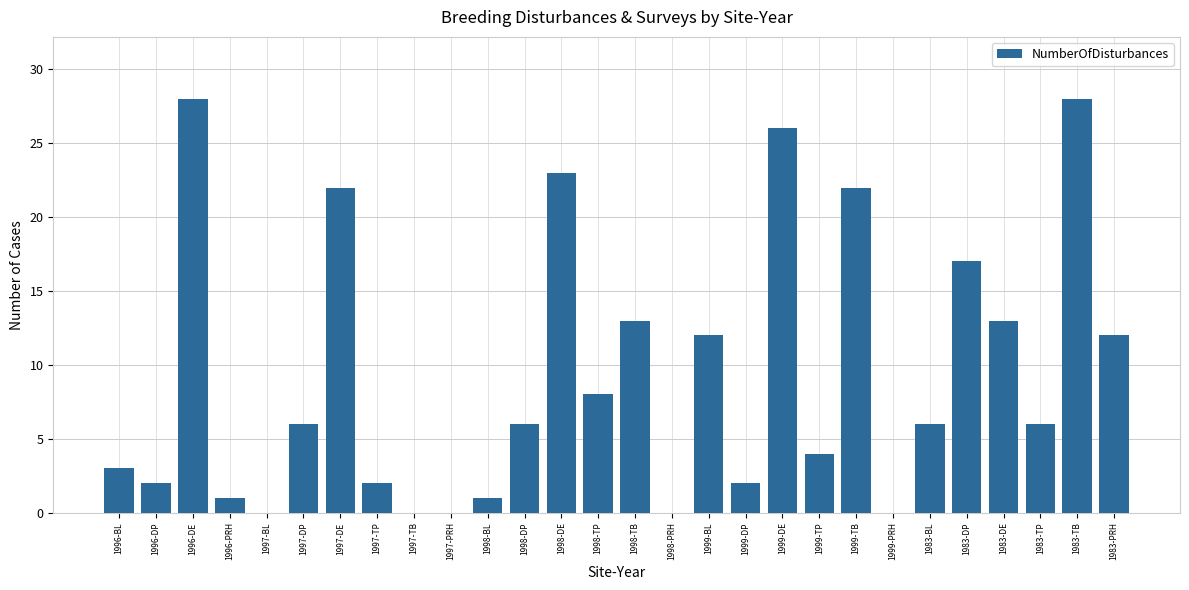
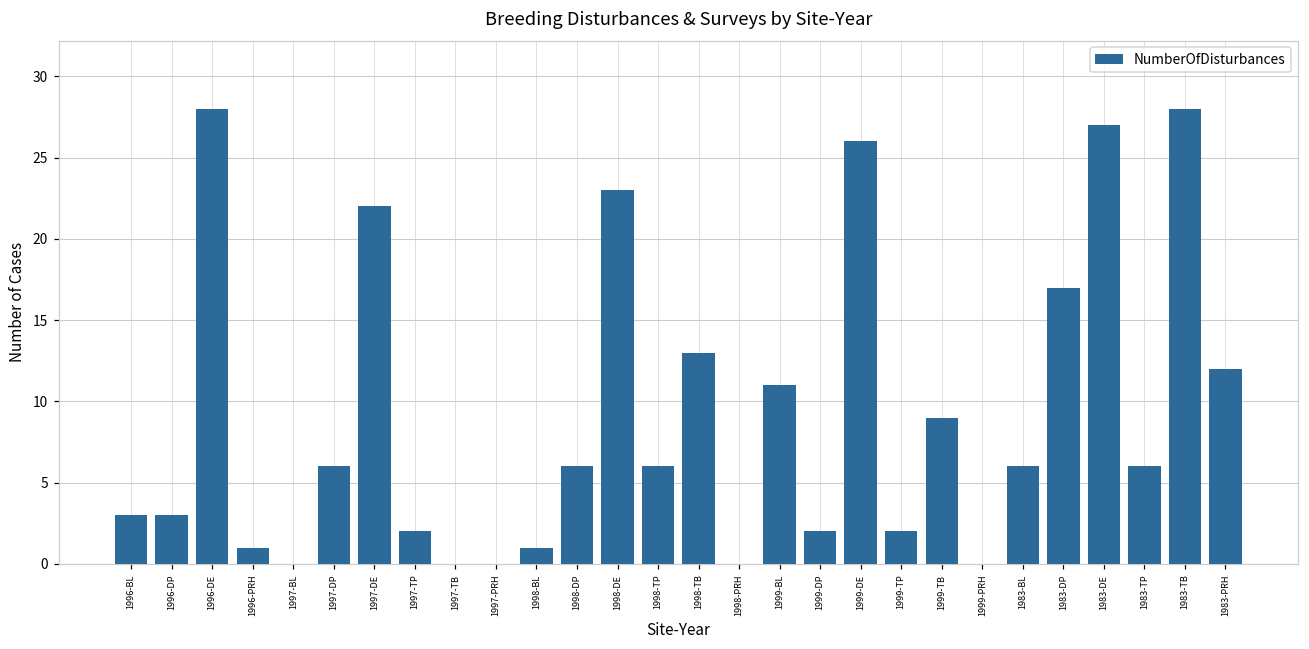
  {
    "1996-BL": 3,
-   "1996-DP": 2,
+   "1996-DP": 3,
    "1996-DE": 28,
    "1996-PRH": 1,
    "1997-BL": 0,
    "1997-DP": 6,
    "1997-DE": 22,
    "1997-TP": 2,
    "1997-TB": 0,
    "1997-PRH": 0,
    "1998-BL": 1,
    "1998-DP": 6,
    "1998-DE": 23,
-   "1998-TP": 8,
+   "1998-TP": 6,
    "1998-TB": 13,
    "1998-PRH": 0,
-   "1999-BL": 12,
+   "1999-BL": 11,
    "1999-DP": 2,
    "1999-DE": 26,
-   "1999-TP": 4,
-   "1999-TB": 22,
+   "1999-TP": 2,
+   "1999-TB": 9,
    "1999-PRH": 0,
    "1983-BL": 6,
    "1983-DP": 17,
-   "1983-DE": 13,
+   "1983-DE": 27,
    "1983-TP": 6,
    "1983-TB": 28,
    "1983-PRH": 12
  }
